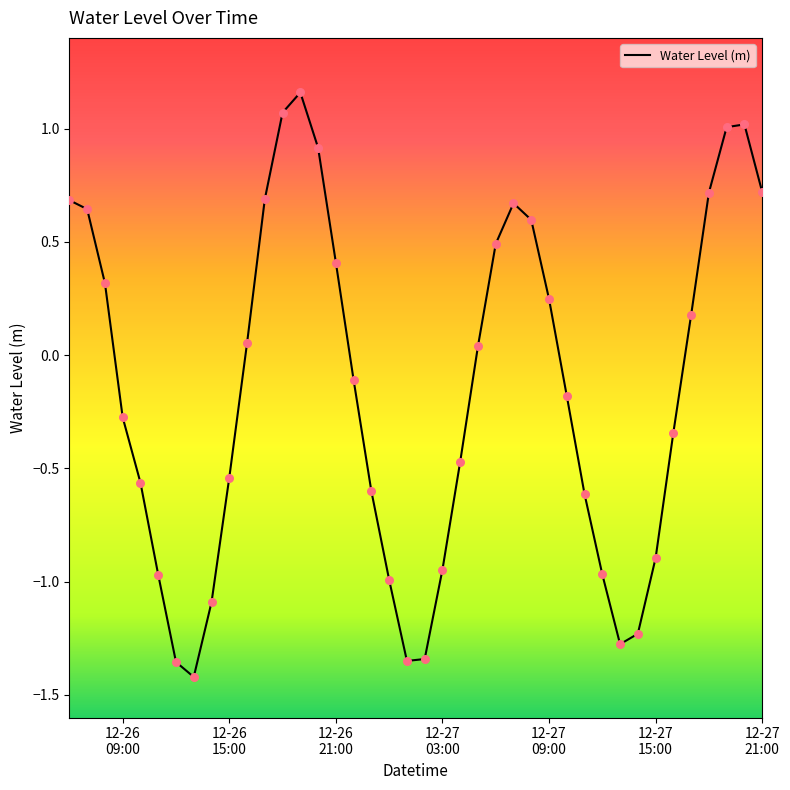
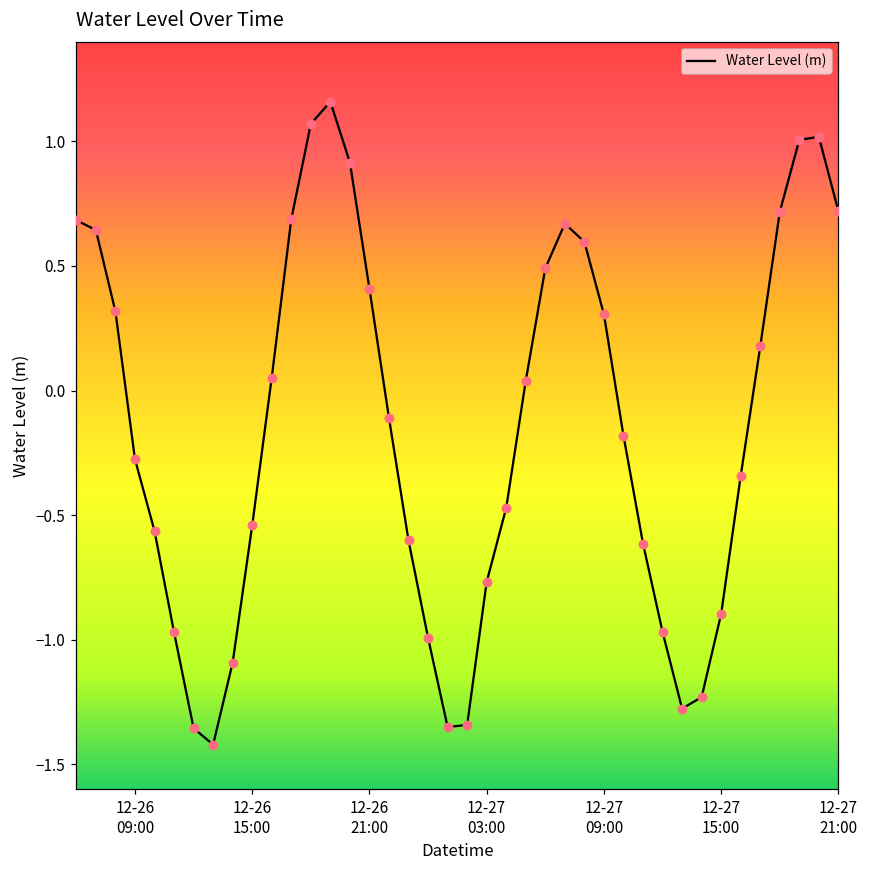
  {
    "12-26 09:00": -0.28,
    "12-26 15:00": -0.54,
    "12-26 21:00": 0.41,
-   "12-27 03:00": -0.95,
-   "12-27 09:00": 0.25,
+   "12-27 03:00": -0.77,
+   "12-27 09:00": 0.31,
    "12-27 15:00": -0.90,
    "12-27 21:00": 0.72
  }
